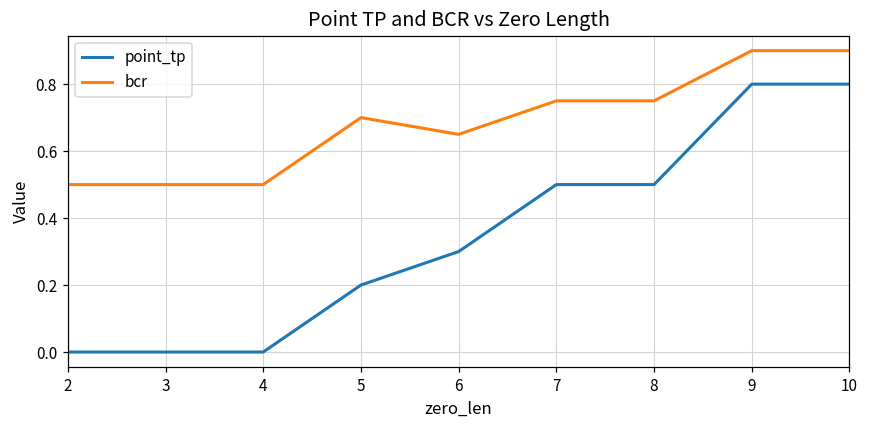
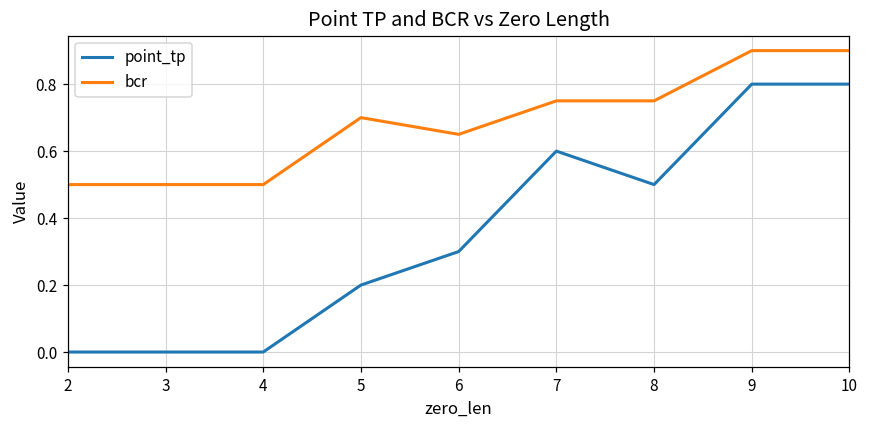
  {
    "point_tp": {
      "2": 0.0,
      "3": 0.0,
      "4": 0.0,
      "5": 0.2,
      "6": 0.3,
-     "7": 0.5,
+     "7": 0.6,
      "8": 0.5,
      "9": 0.8,
      "10": 0.8
    },
    "bcr": {
      "2": 0.5,
      "3": 0.5,
      "4": 0.5,
      "5": 0.7,
      "6": 0.65,
      "7": 0.75,
      "8": 0.75,
      "9": 0.9,
      "10": 0.9
    }
  }
